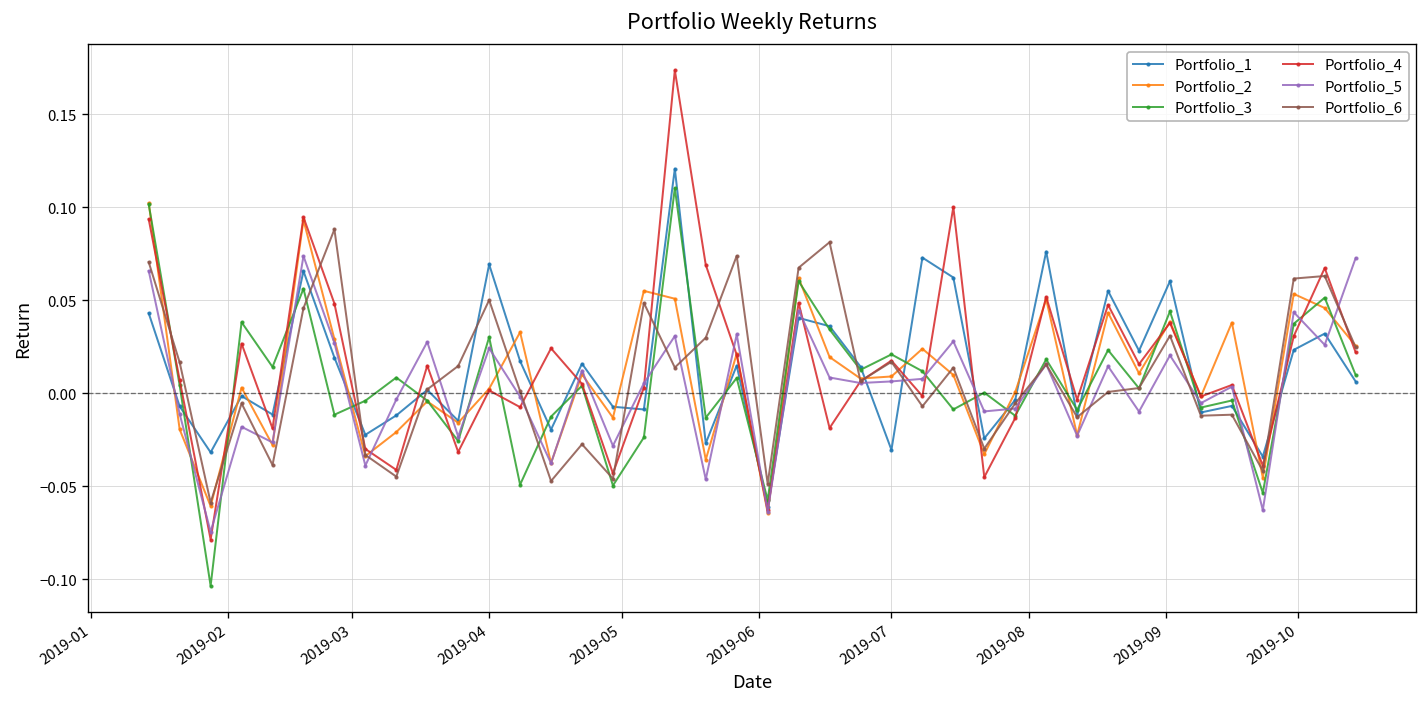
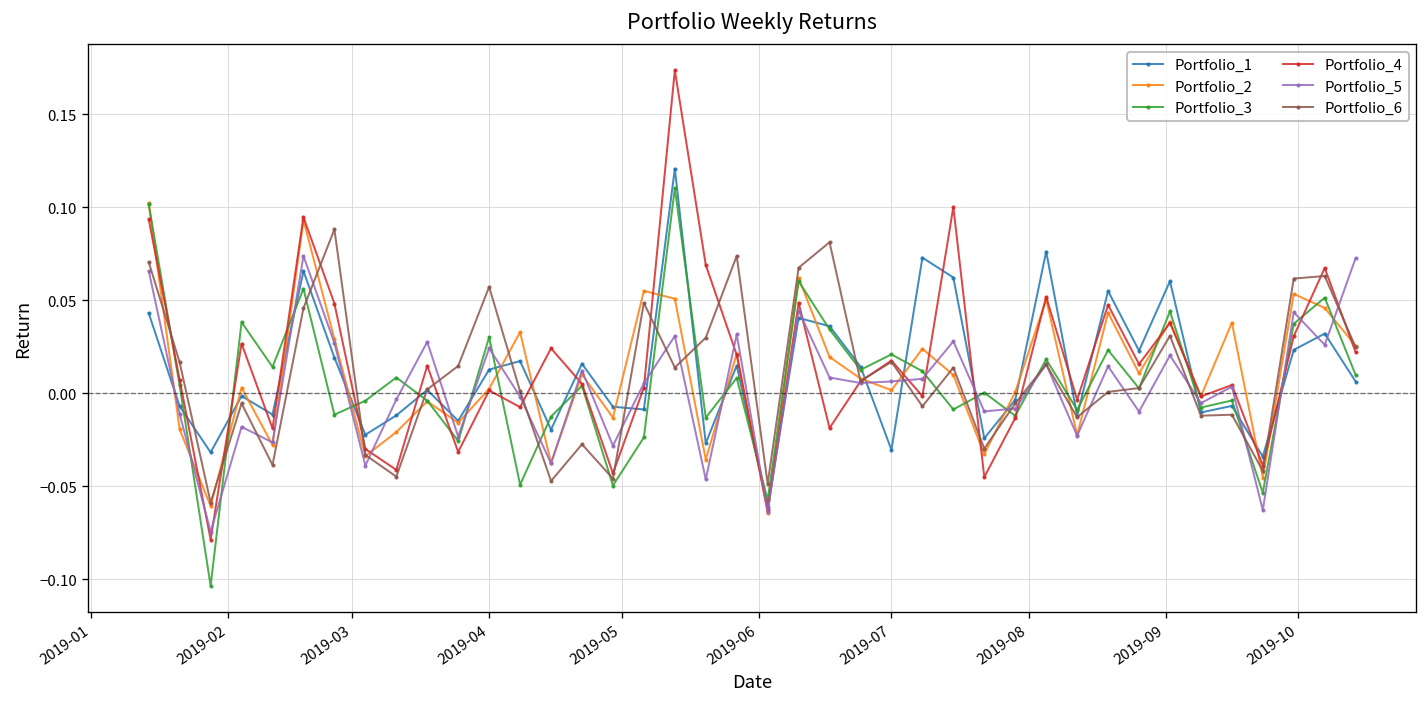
  {
    "Portfolio_1": {
-     "2019-04": 0.069,
+     "2019-04": 0.013,
      "2019-07": -0.030
    },
    "Portfolio_2": {
-     "2019-07": 0.009
+     "2019-07": 0.002
    },
    "Portfolio_3": {
      "2019-04": 0.030,
      "2019-07": 0.021
    },
    "Portfolio_5": {
      "2019-04": 0.024,
      "2019-07": 0.006
    },
    "Portfolio_6": {
-     "2019-04": 0.050
+     "2019-04": 0.057
    }
  }
